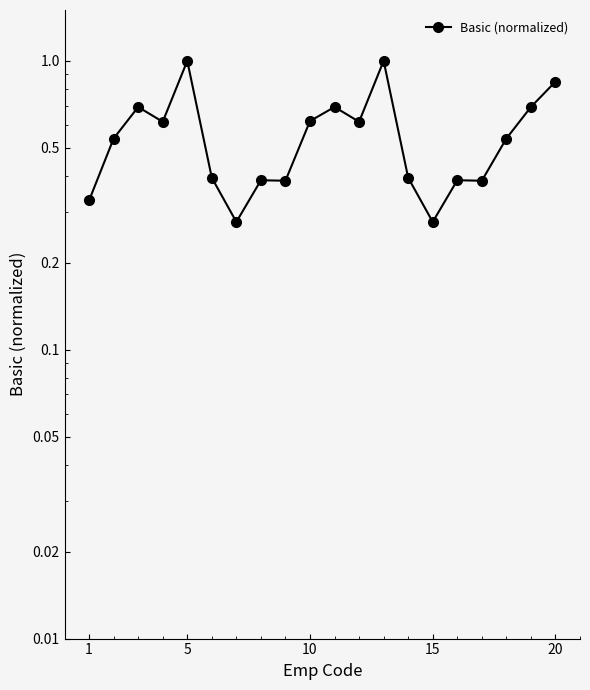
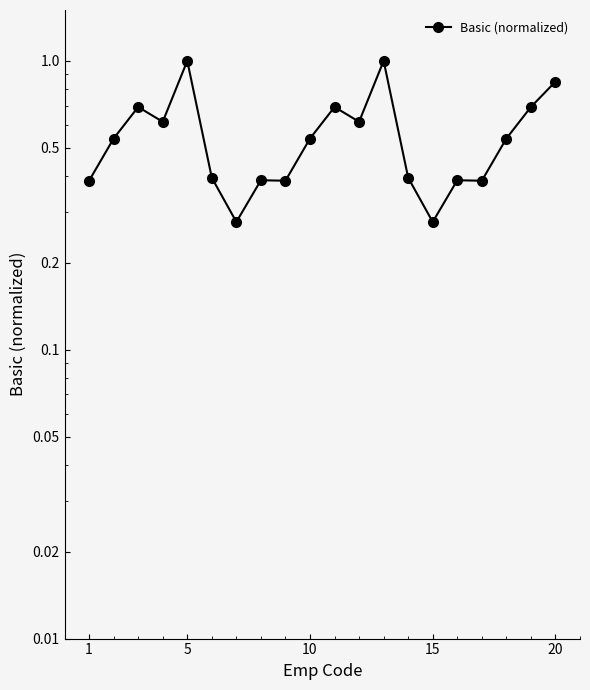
  {
-   "1": 0.33,
+   "1": 0.38,
    "5": 1.00,
-   "10": 0.62,
+   "10": 0.54,
    "15": 0.28,
    "20": 0.85
  }
